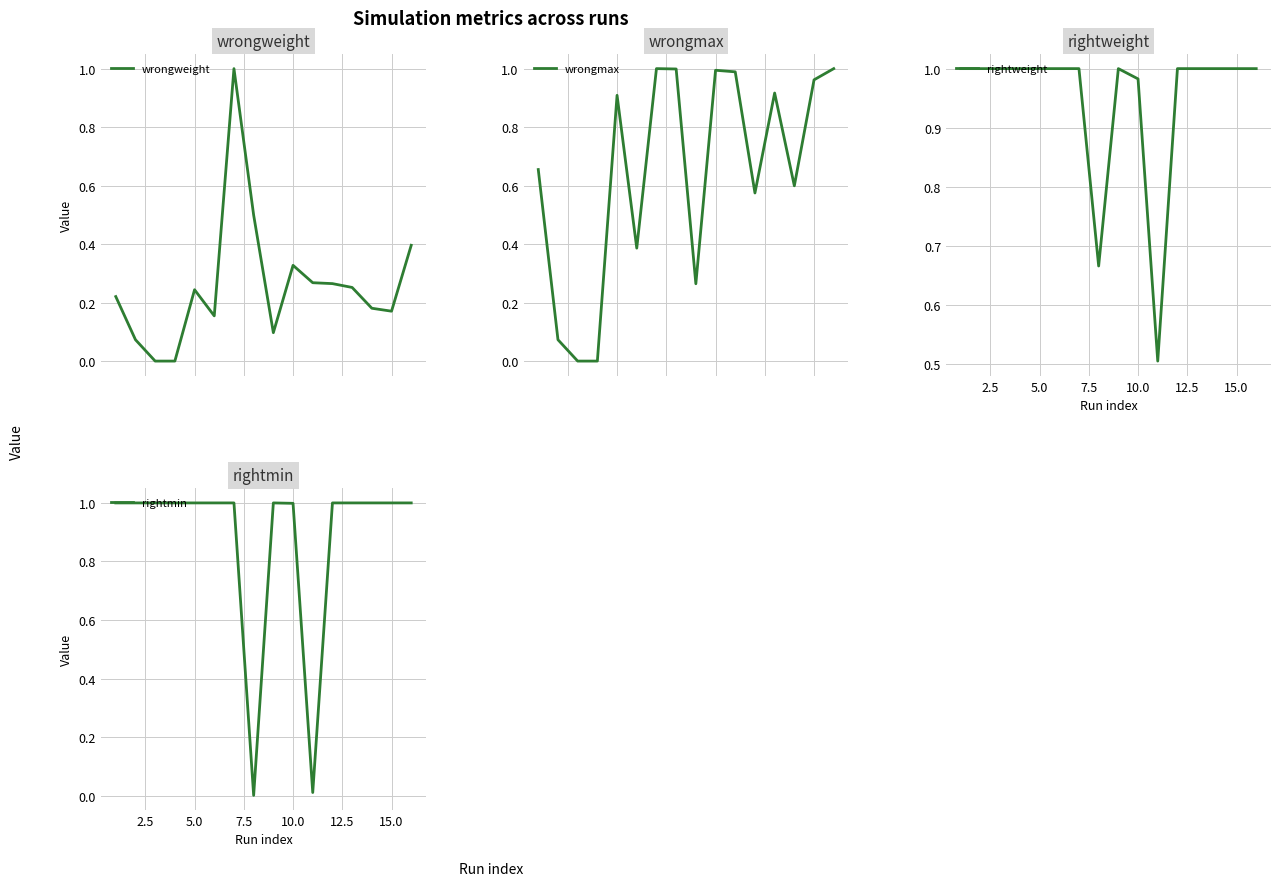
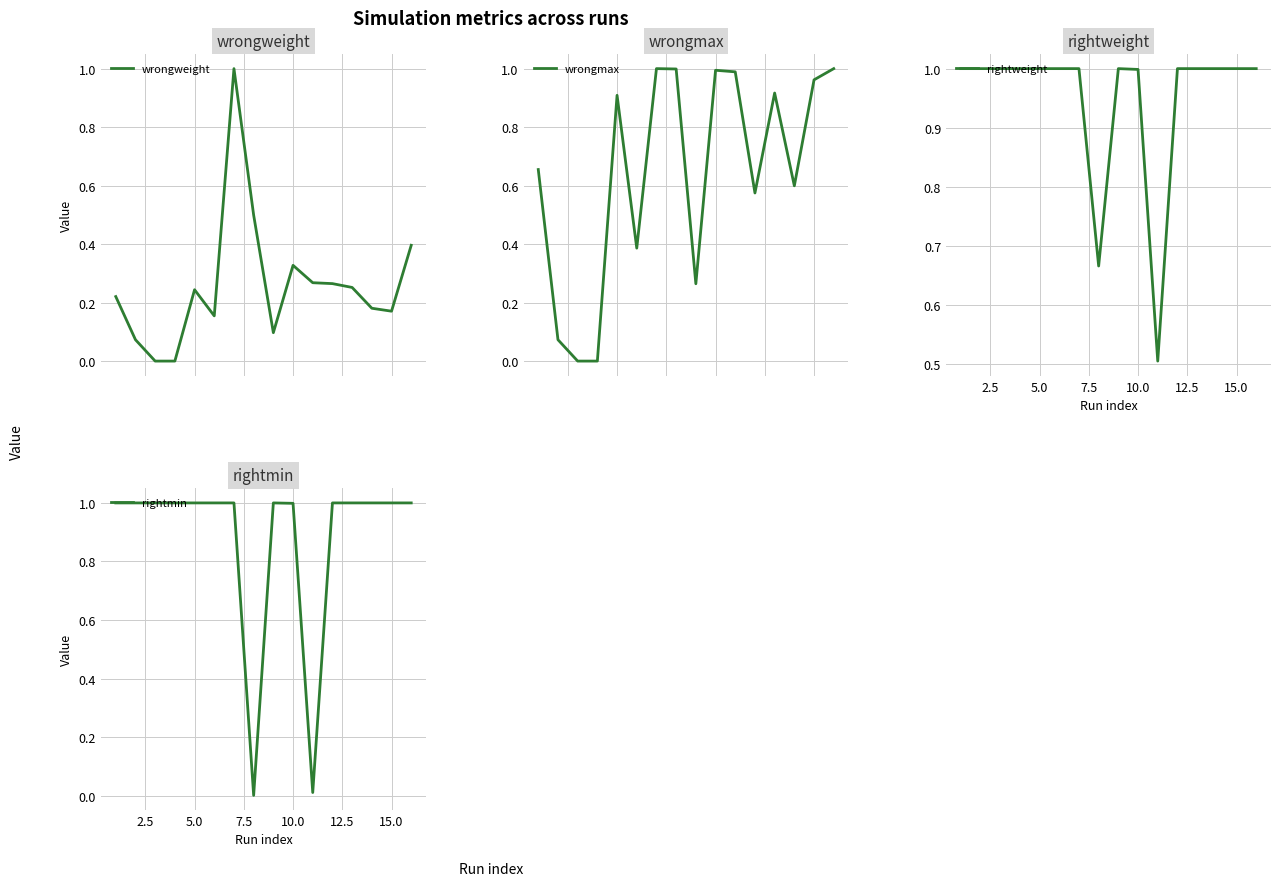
  {
    "rightweight": {
      "5.0": 1.00,
-     "10.0": 0.98,
+     "10.0": 1.00,
      "15.0": 1.00
    },
    "rightmin": {
      "5.0": 1.00,
      "10.0": 1.00,
      "15.0": 1.00
    }
  }
